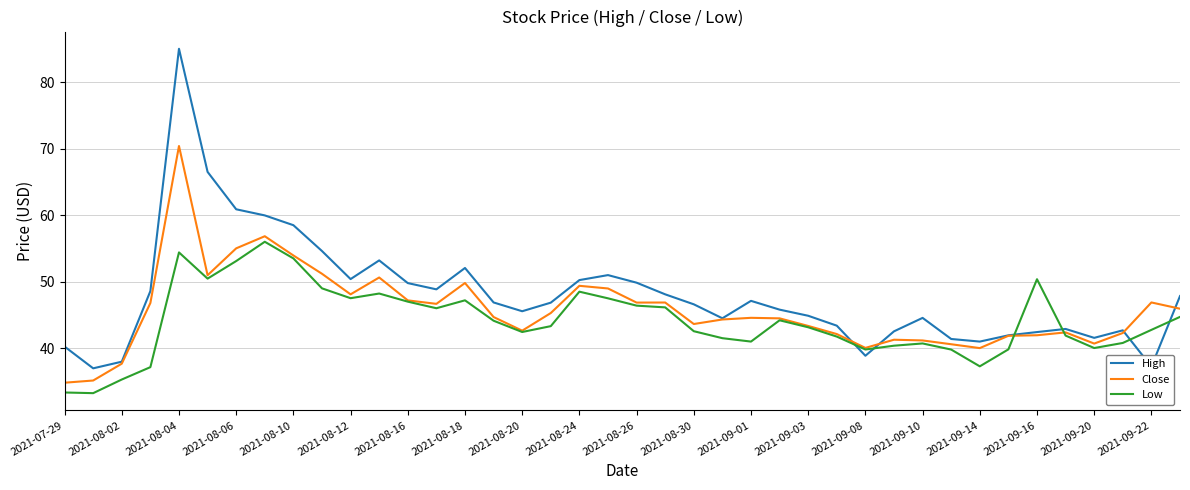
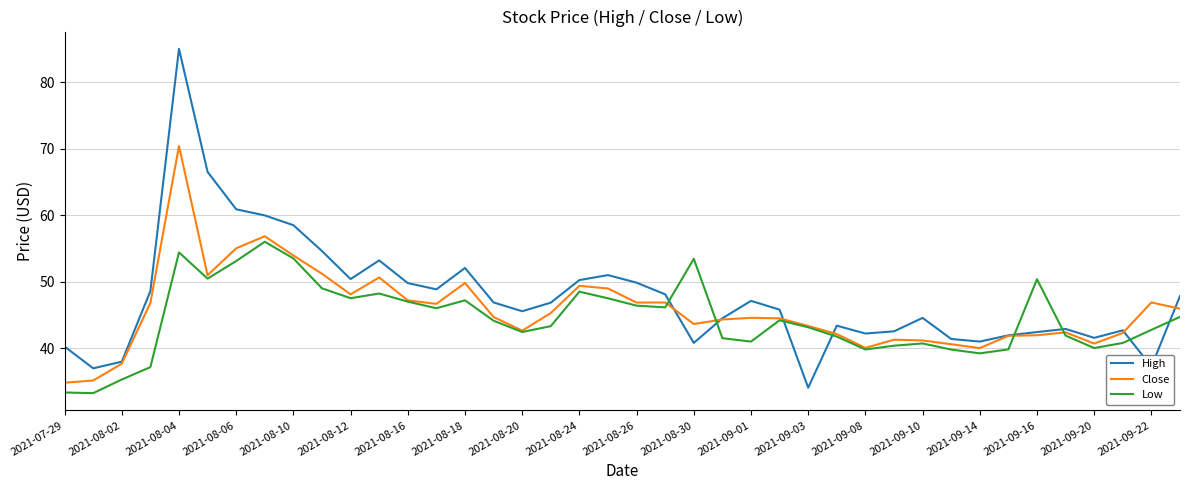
  {
    "High": {
      "2021-07-29": 40,
      "2021-08-04": 85,
      "2021-08-06": 61,
      "2021-08-10": 58,
      "2021-08-12": 50,
      "2021-08-16": 50,
      "2021-08-18": 52,
      "2021-08-20": 46,
      "2021-08-24": 50,
      "2021-08-26": 50,
-     "2021-08-30": 47,
+     "2021-08-30": 41,
      "2021-09-01": 47,
-     "2021-09-03": 45,
-     "2021-09-08": 39,
+     "2021-09-03": 34,
+     "2021-09-08": 42,
      "2021-09-10": 45,
      "2021-09-14": 41,
      "2021-09-16": 42,
      "2021-09-20": 42
    },
    "Close": {
      "2021-07-29": 35,
      "2021-08-04": 70,
      "2021-08-06": 55,
      "2021-08-10": 54,
      "2021-08-12": 48,
      "2021-08-18": 50,
      "2021-08-24": 49,
      "2021-08-26": 47,
      "2021-08-30": 44,
      "2021-09-01": 45,
      "2021-09-10": 41,
      "2021-09-14": 40,
      "2021-09-16": 42,
      "2021-09-20": 41,
      "2021-09-22": 47
    },
    "Low": {
      "2021-07-29": 33,
      "2021-08-02": 35,
      "2021-08-04": 54,
      "2021-08-06": 53,
      "2021-08-10": 54,
      "2021-08-12": 48,
      "2021-08-18": 47,
      "2021-08-24": 49,
      "2021-08-26": 46,
-     "2021-08-30": 43,
+     "2021-08-30": 53,
      "2021-09-01": 41,
      "2021-09-10": 41,
-     "2021-09-14": 37,
+     "2021-09-14": 39,
      "2021-09-16": 50,
      "2021-09-20": 40,
      "2021-09-22": 43
    }
  }
